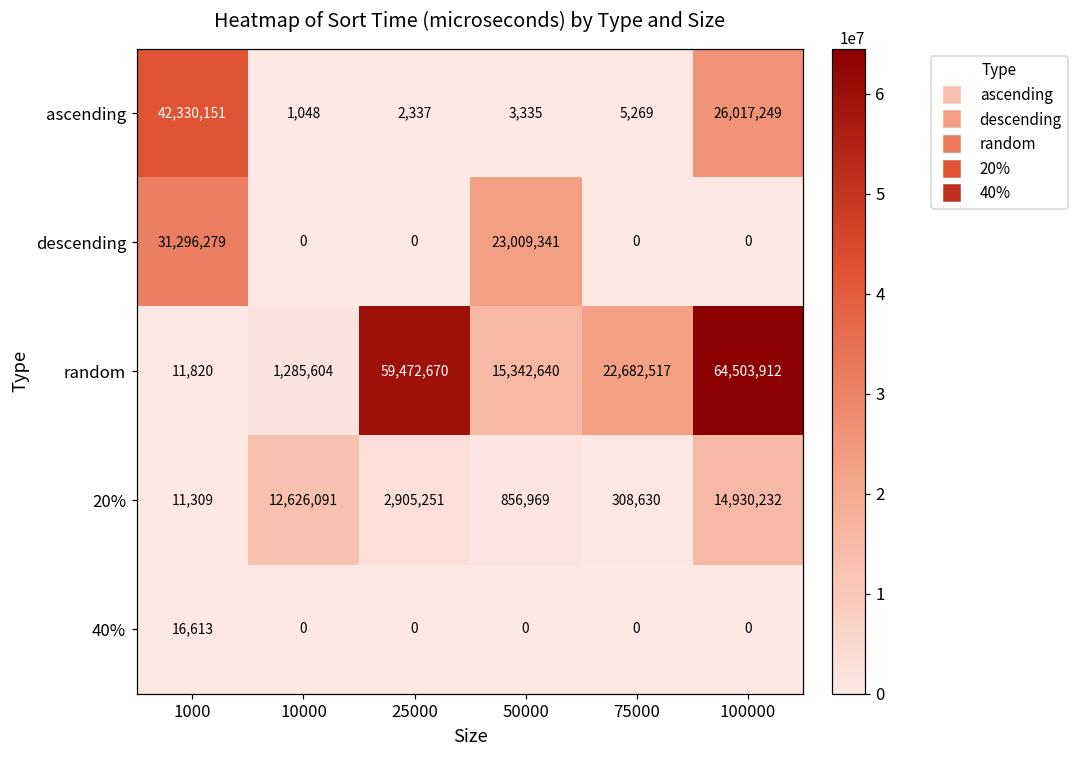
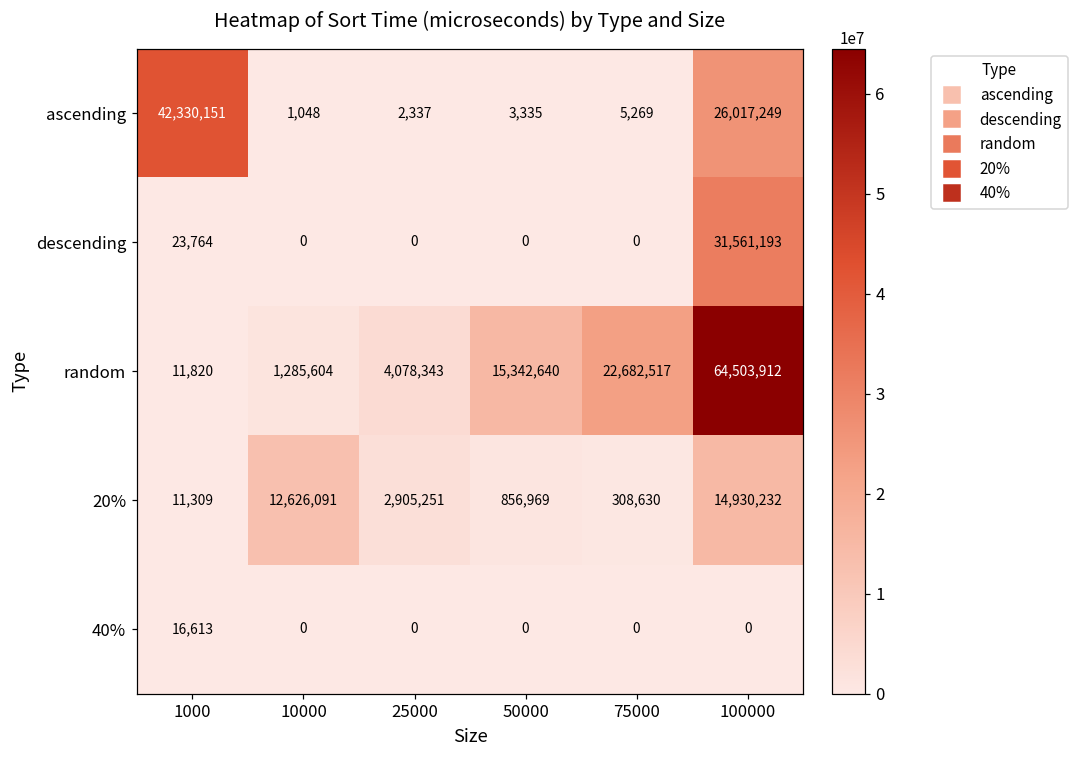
  {
    "ascending": {
      "1000": "42,330,151",
      "10000": "1,048",
      "25000": "2,337",
      "50000": "3,335",
      "75000": "5,269",
      "100000": "26,017,249"
    },
    "descending": {
-     "1000": "31,296,279",
+     "1000": "23,764",
      "10000": "0",
      "25000": "0",
-     "50000": "23,009,341",
+     "50000": "0",
      "75000": "0",
-     "100000": "0"
+     "100000": "31,561,193"
    },
    "random": {
      "1000": "11,820",
      "10000": "1,285,604",
-     "25000": "59,472,670",
+     "25000": "4,078,343",
      "50000": "15,342,640",
      "75000": "22,682,517",
      "100000": "64,503,912"
    },
    "20%": {
      "1000": "11,309",
      "10000": "12,626,091",
      "25000": "2,905,251",
      "50000": "856,969",
      "75000": "308,630",
      "100000": "14,930,232"
    },
    "40%": {
      "1000": "16,613",
      "10000": "0",
      "25000": "0",
      "50000": "0",
      "75000": "0",
      "100000": "0"
    }
  }
